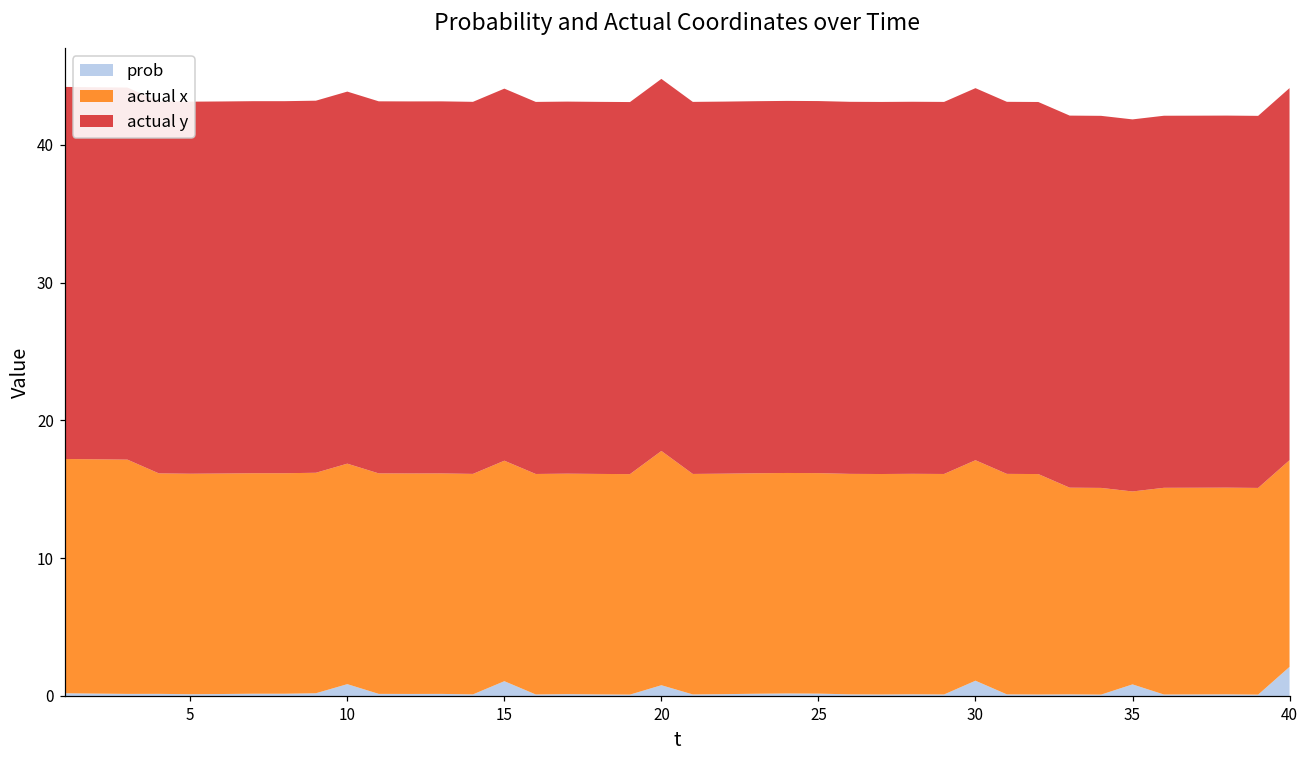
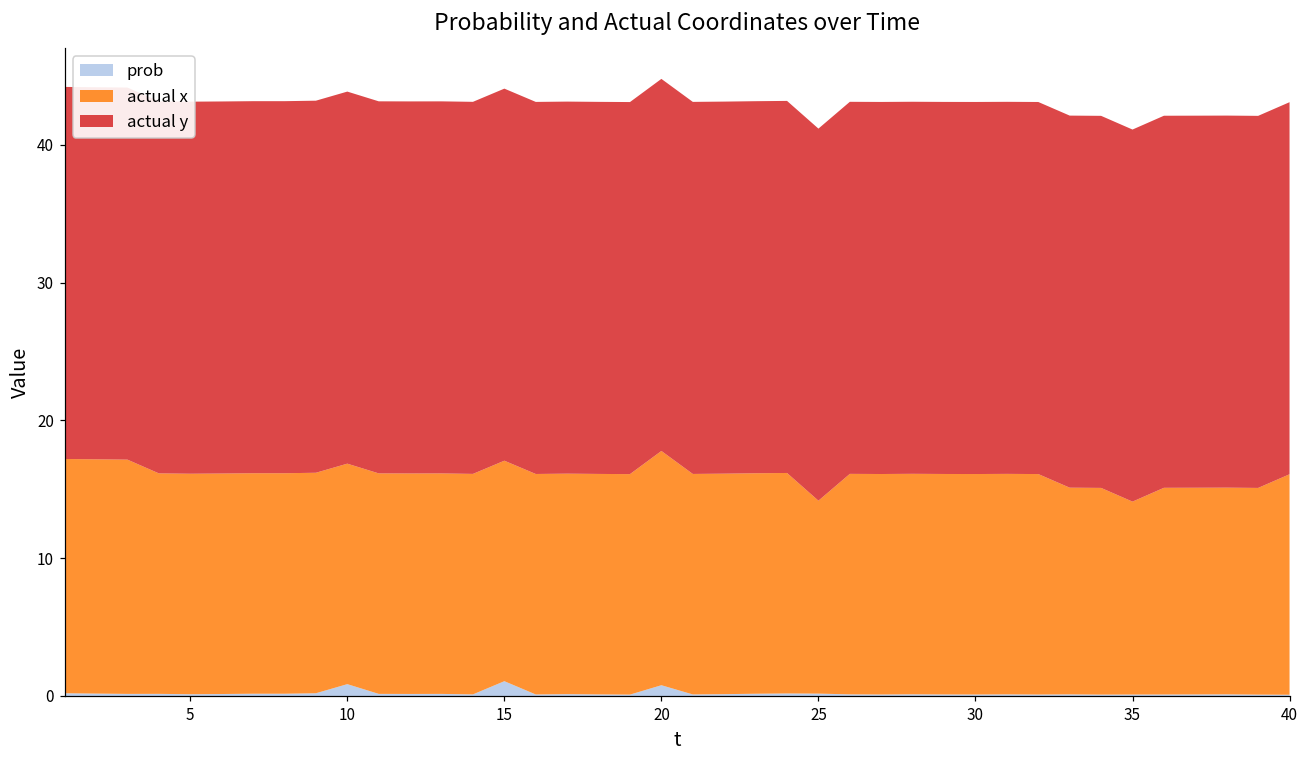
  {
    "prob": {
      "10": 0.9,
      "15": 1.1,
      "20": 0.8,
-     "30": 1.1,
-     "35": 0.8,
-     "40": 2.1
+     "30": 0.1,
+     "35": 0.1,
+     "40": 0.1
    },
    "actual x": {
      "5": 16,
      "10": 16,
      "15": 16,
      "20": 17,
-     "25": 16,
+     "25": 14,
      "30": 16,
      "35": 14,
-     "40": 15
+     "40": 16
    },
    "actual y": {
      "10": 27.0,
      "15": 27.0,
      "20": 27.0,
      "25": 27.0,
      "30": 27.0,
      "35": 27.0,
      "40": 27.0
    }
  }
